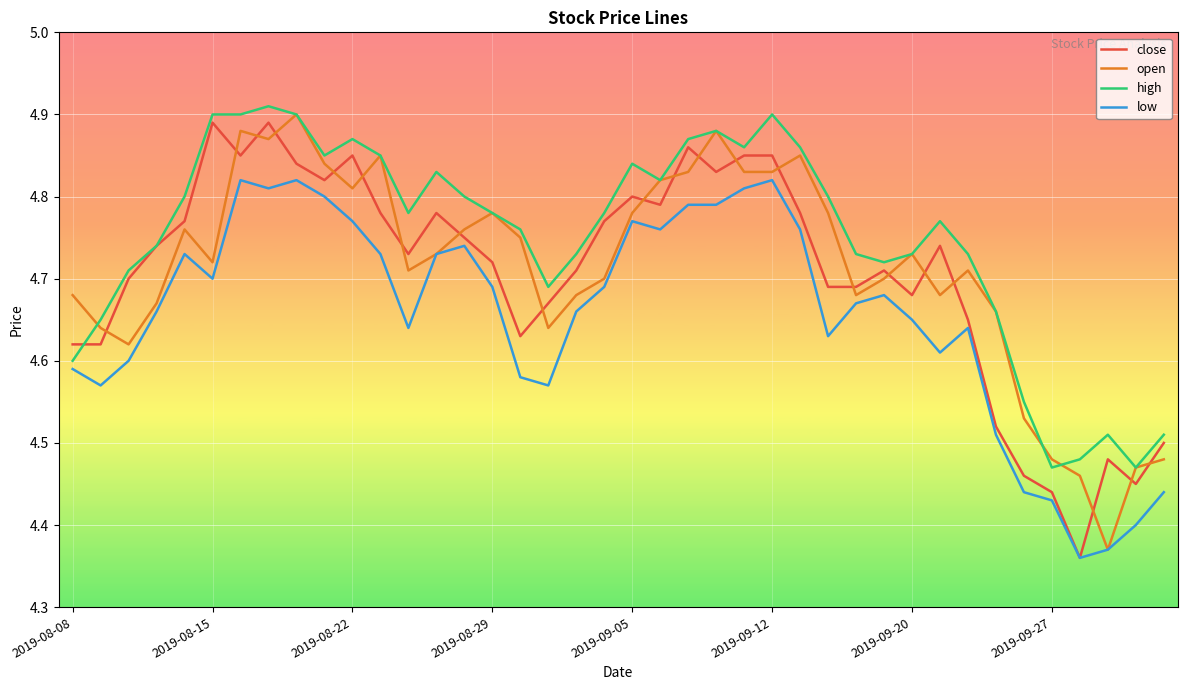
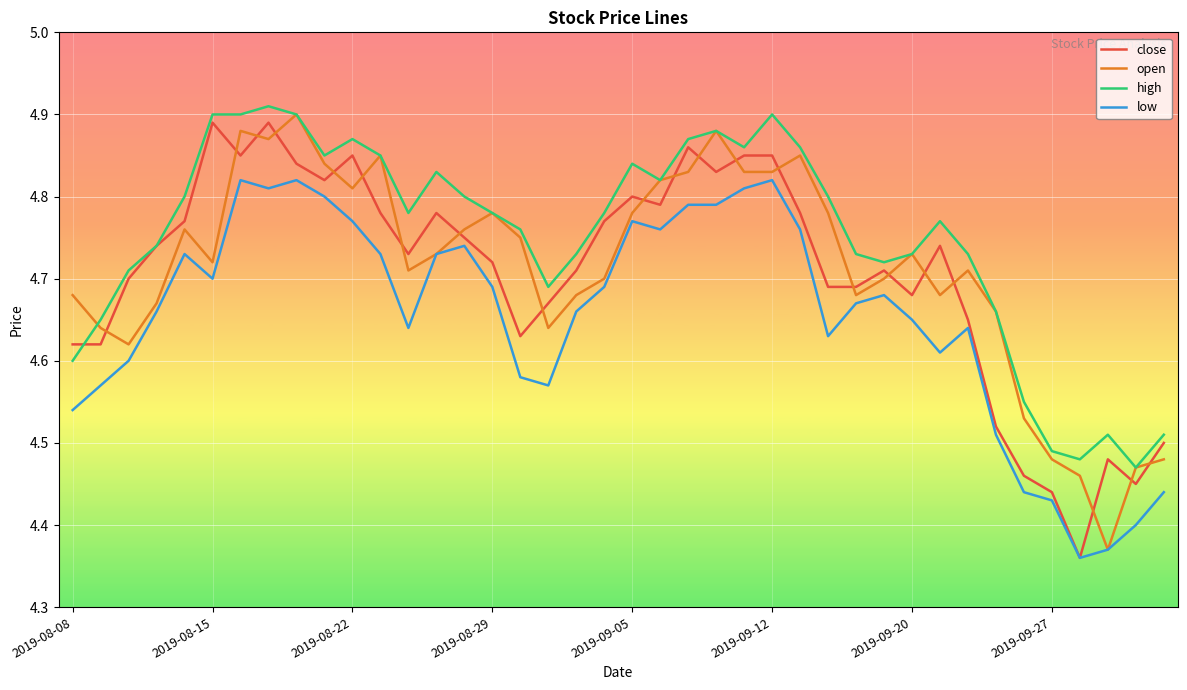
  {
    "high": {
      "2019-08-08": 4.60,
      "2019-08-15": 4.90,
      "2019-08-22": 4.87,
      "2019-09-05": 4.84,
      "2019-09-12": 4.90,
-     "2019-09-27": 4.47
+     "2019-09-27": 4.49
    },
    "low": {
-     "2019-08-08": 4.59,
+     "2019-08-08": 4.54,
      "2019-08-15": 4.70,
      "2019-08-22": 4.77,
      "2019-08-29": 4.69,
      "2019-09-05": 4.77,
      "2019-09-12": 4.82,
      "2019-09-20": 4.65,
      "2019-09-27": 4.43
    }
  }
